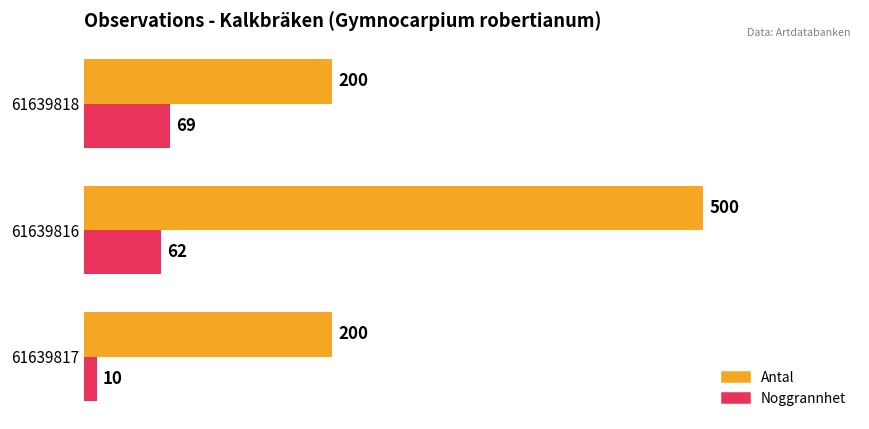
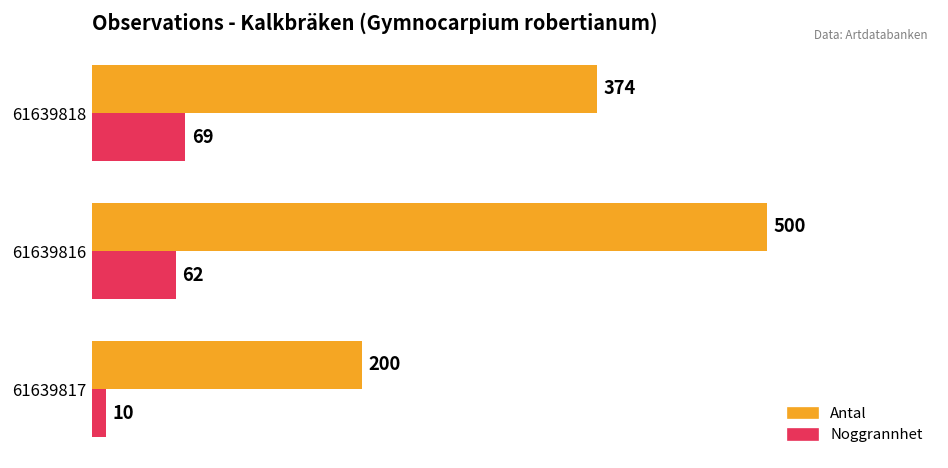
  {
    "Antal": {
-     "61639818": 200,
+     "61639818": 374,
      "61639816": 500,
      "61639817": 200
    },
    "Noggrannhet": {
      "61639818": 69,
      "61639816": 62,
      "61639817": 10
    }
  }
